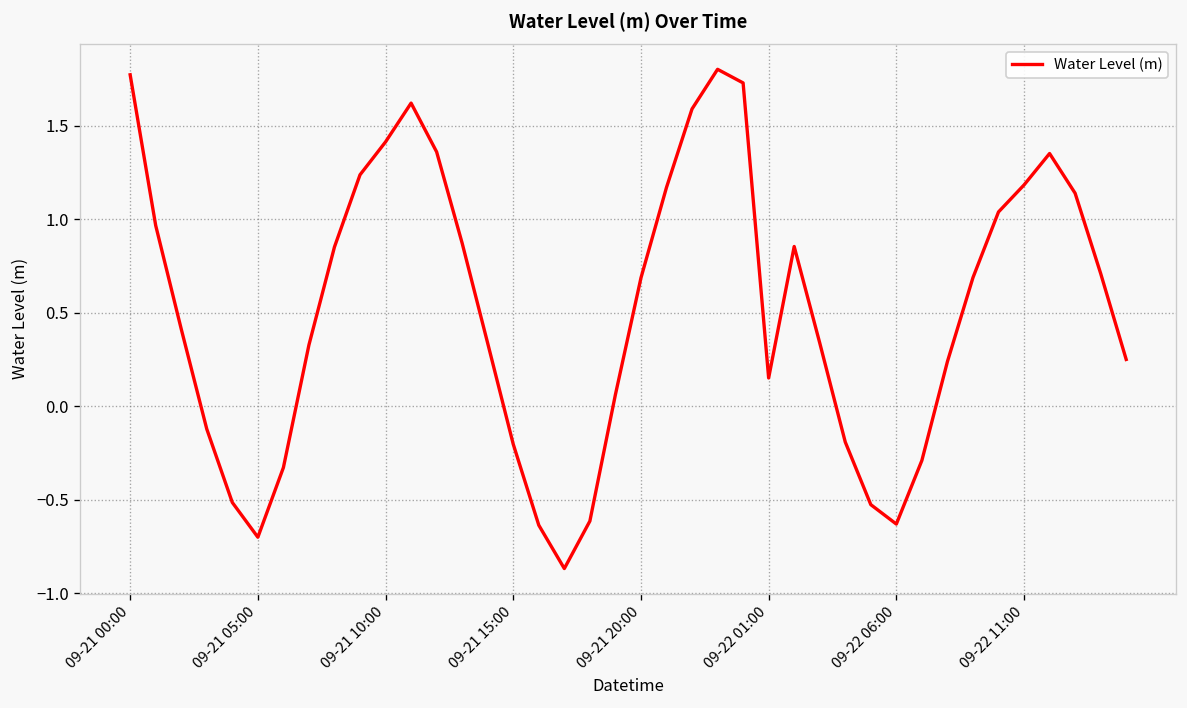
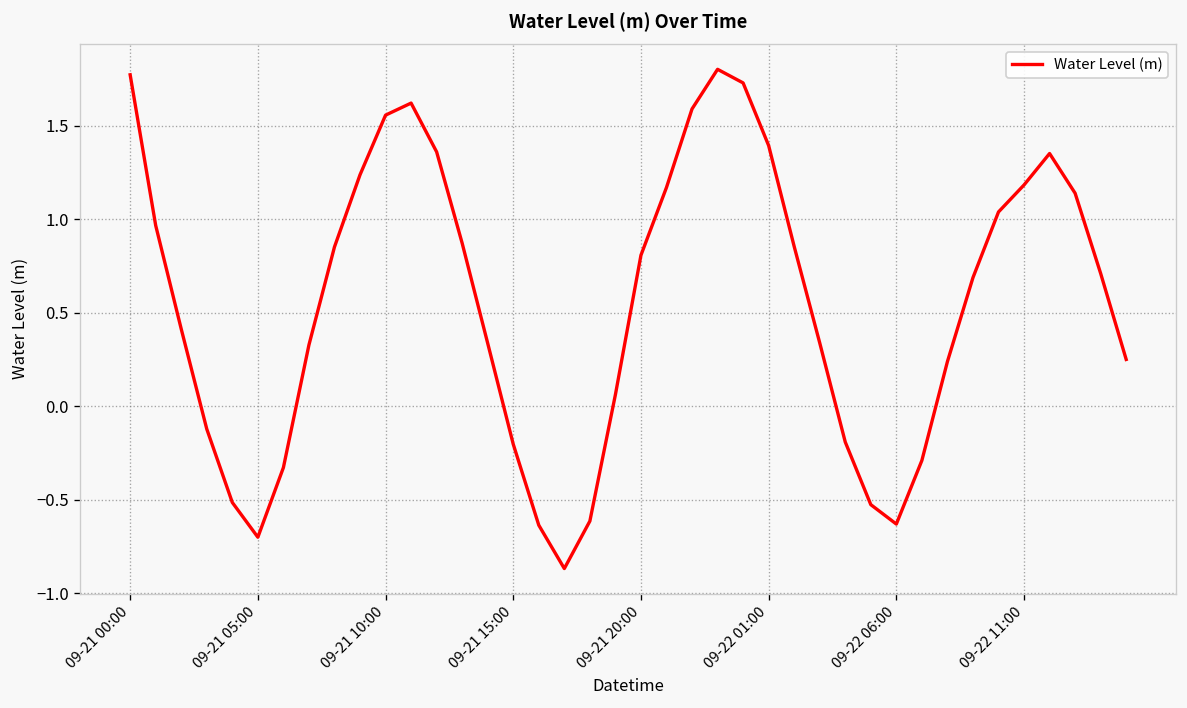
  {
    "09-21 00:00": 1.77,
    "09-21 05:00": -0.70,
-   "09-21 10:00": 1.41,
+   "09-21 10:00": 1.56,
    "09-21 15:00": -0.20,
-   "09-21 20:00": 0.68,
-   "09-22 01:00": 0.15,
+   "09-21 20:00": 0.81,
+   "09-22 01:00": 1.39,
    "09-22 06:00": -0.63,
    "09-22 11:00": 1.18
  }
